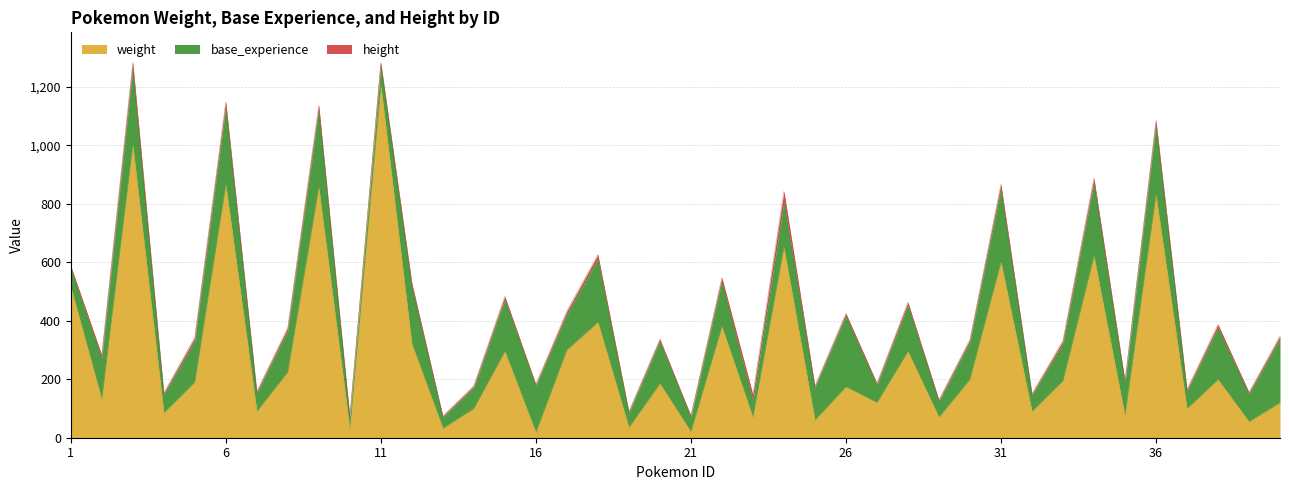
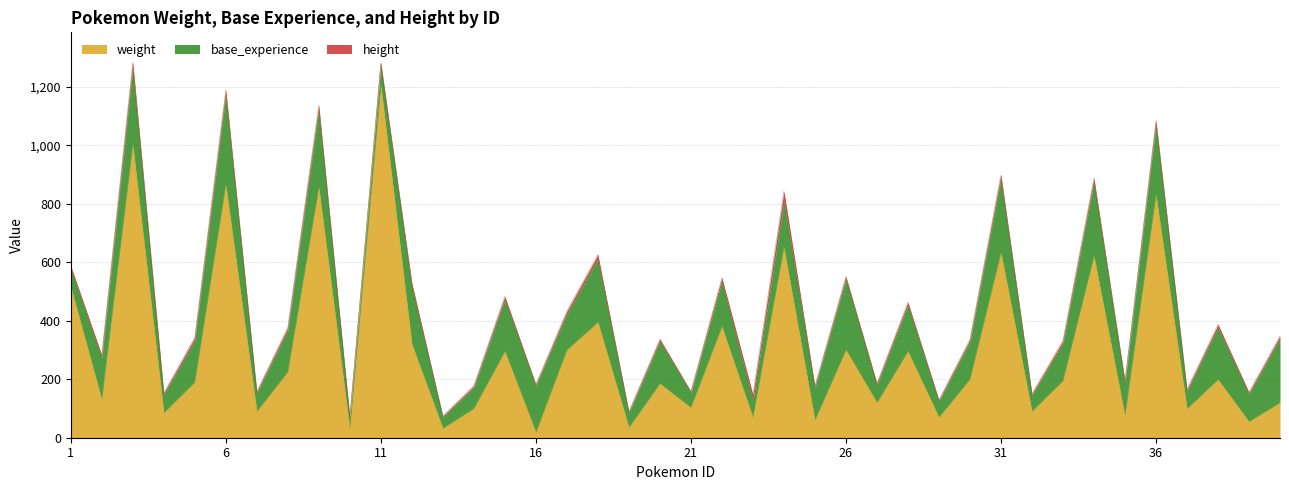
  {
    "weight": {
      "1": "520",
      "6": "860",
      "11": "1,200",
      "16": "20",
-     "21": "20",
-     "26": "170",
-     "31": "600",
+     "21": "100",
+     "26": "300",
+     "31": "630",
      "36": "830"
    },
    "base_experience": {
-     "6": "270",
+     "6": "310",
      "31": "250",
      "36": "240"
    },
    "height": {
      "6": "20",
      "31": "10",
      "36": "10"
    }
  }
